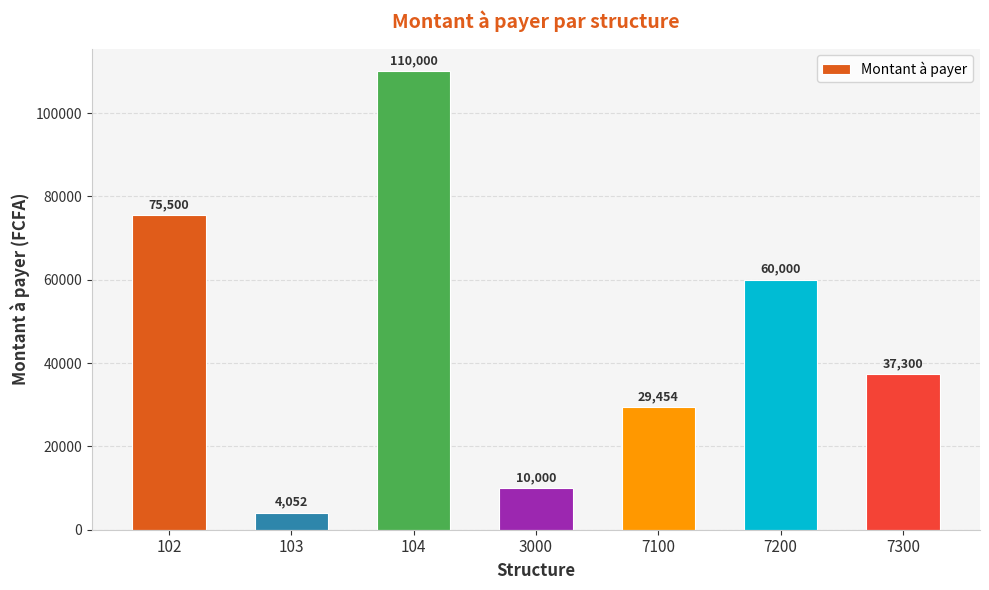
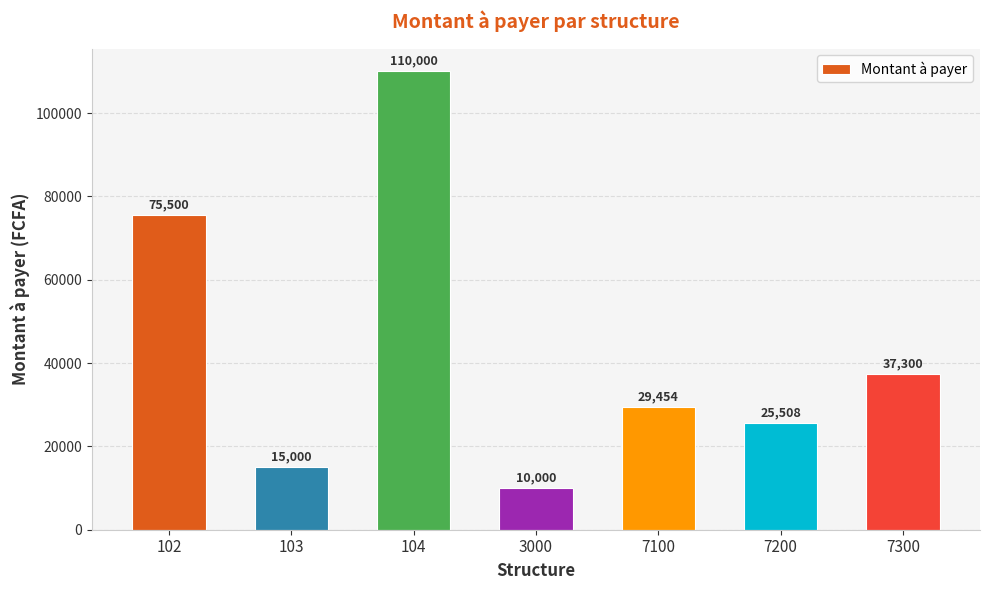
  {
    "102": "75,500",
-   "103": "4,052",
+   "103": "15,000",
    "104": "110,000",
    "3000": "10,000",
    "7100": "29,454",
-   "7200": "60,000",
+   "7200": "25,508",
    "7300": "37,300"
  }
